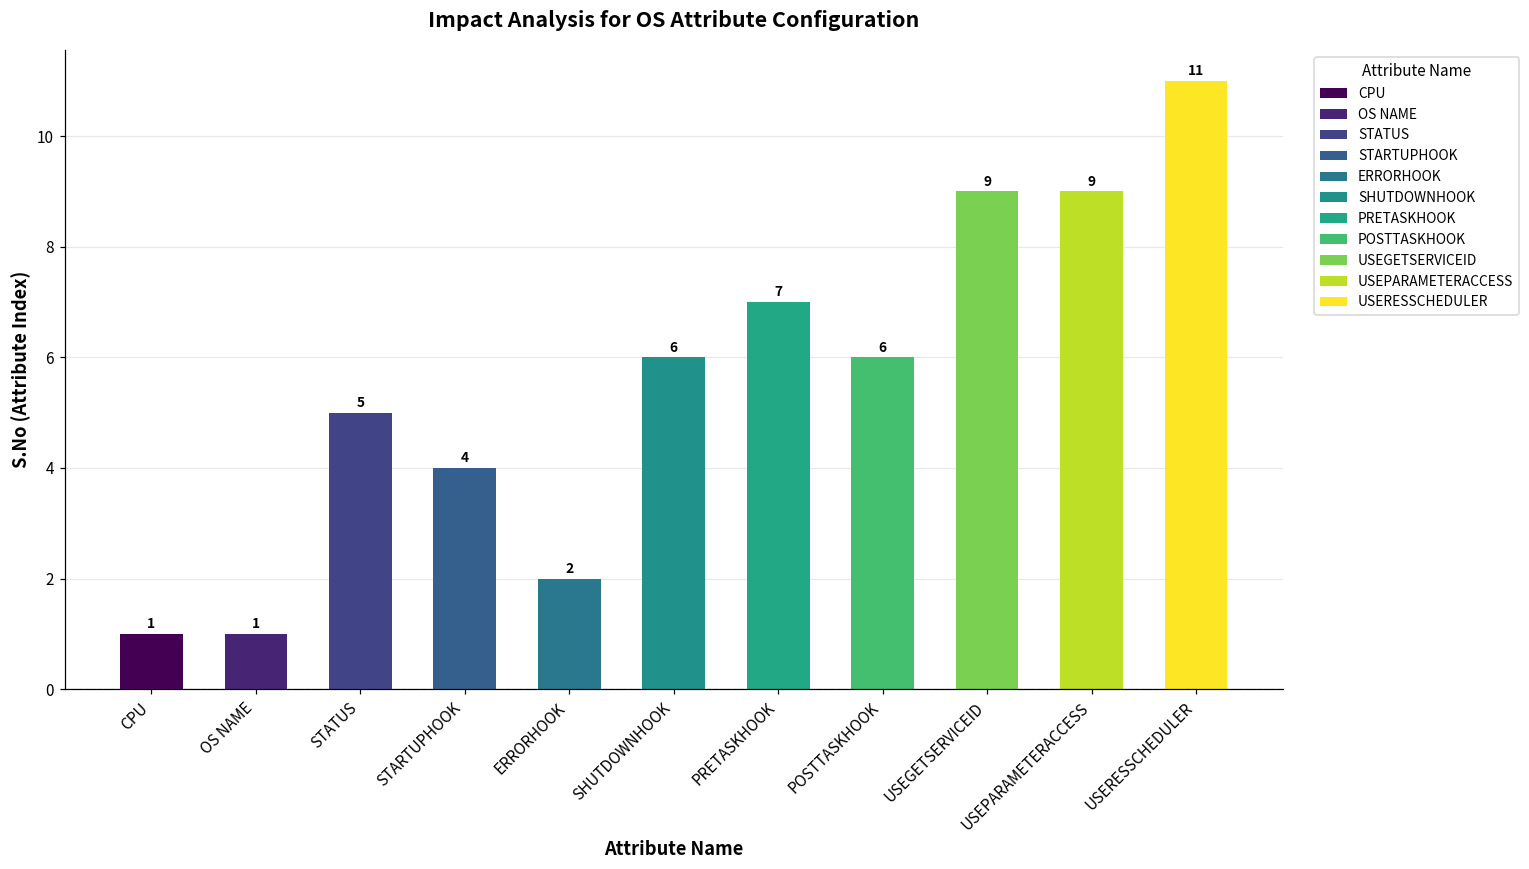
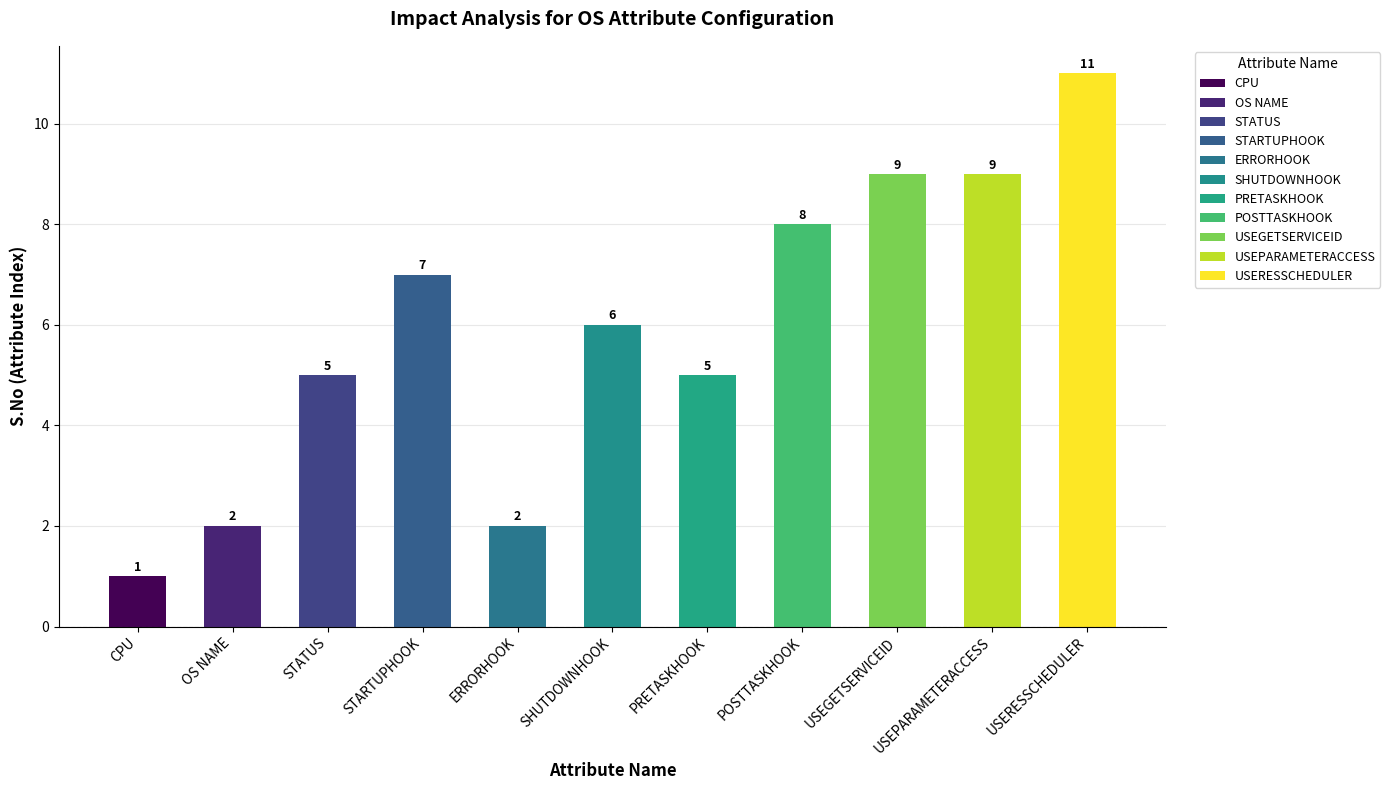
  {
    "CPU": 1,
-   "OS NAME": 1,
+   "OS NAME": 2,
    "STATUS": 5,
-   "STARTUPHOOK": 4,
+   "STARTUPHOOK": 7,
    "ERRORHOOK": 2,
    "SHUTDOWNHOOK": 6,
-   "PRETASKHOOK": 7,
-   "POSTTASKHOOK": 6,
+   "PRETASKHOOK": 5,
+   "POSTTASKHOOK": 8,
    "USEGETSERVICEID": 9,
    "USEPARAMETERACCESS": 9,
    "USERESSCHEDULER": 11
  }
